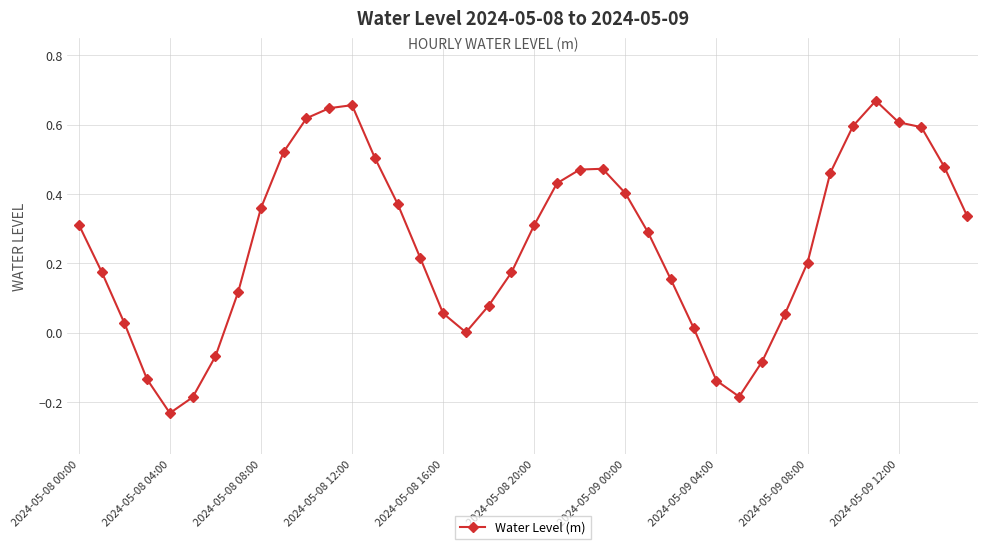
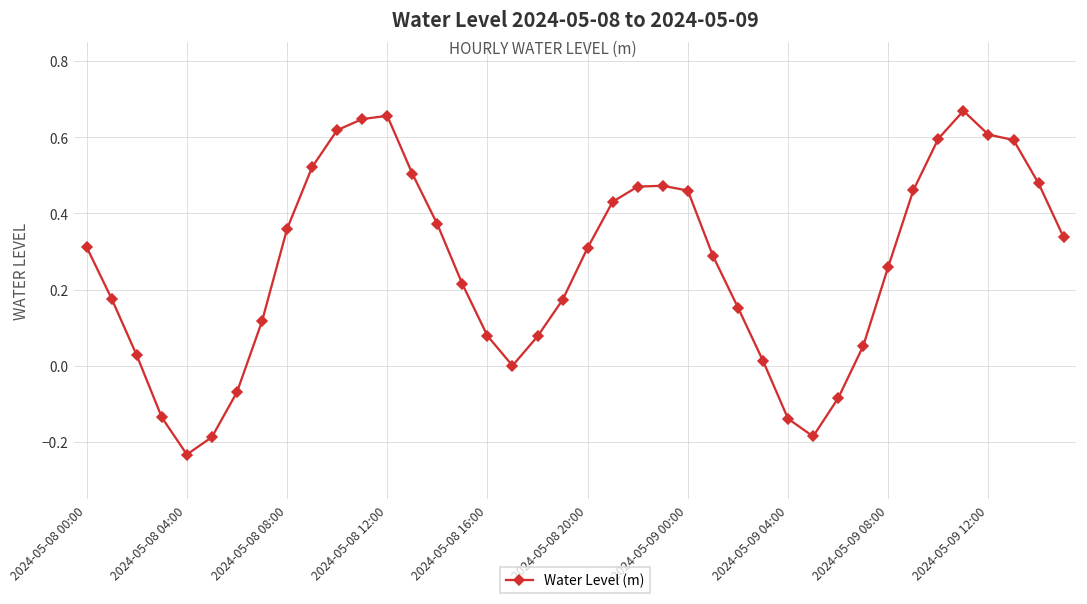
  {
    "2024-05-08 00:00": 0.31,
    "2024-05-08 04:00": -0.23,
    "2024-05-08 08:00": 0.36,
    "2024-05-08 12:00": 0.66,
-   "2024-05-08 16:00": 0.06,
+   "2024-05-08 16:00": 0.08,
    "2024-05-08 20:00": 0.31,
-   "2024-05-09 00:00": 0.40,
+   "2024-05-09 00:00": 0.46,
    "2024-05-09 04:00": -0.14,
-   "2024-05-09 08:00": 0.20,
+   "2024-05-09 08:00": 0.26,
    "2024-05-09 12:00": 0.61
  }
